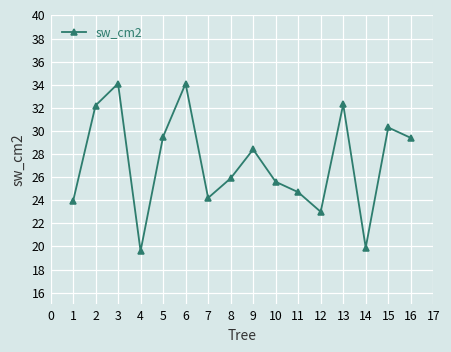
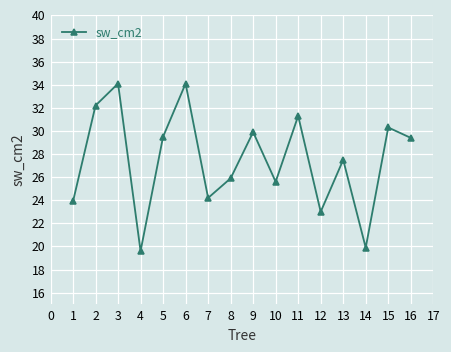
  {
    "1": 23.9,
    "2": 32.2,
    "3": 34.1,
    "4": 19.6,
    "5": 29.5,
    "6": 34.1,
    "7": 24.2,
    "8": 25.9,
-   "9": 28.4,
+   "9": 29.9,
    "10": 25.6,
-   "11": 24.7,
+   "11": 31.3,
    "12": 23.0,
-   "13": 32.3,
+   "13": 27.5,
    "14": 19.9,
    "15": 30.3,
    "16": 29.4
  }
